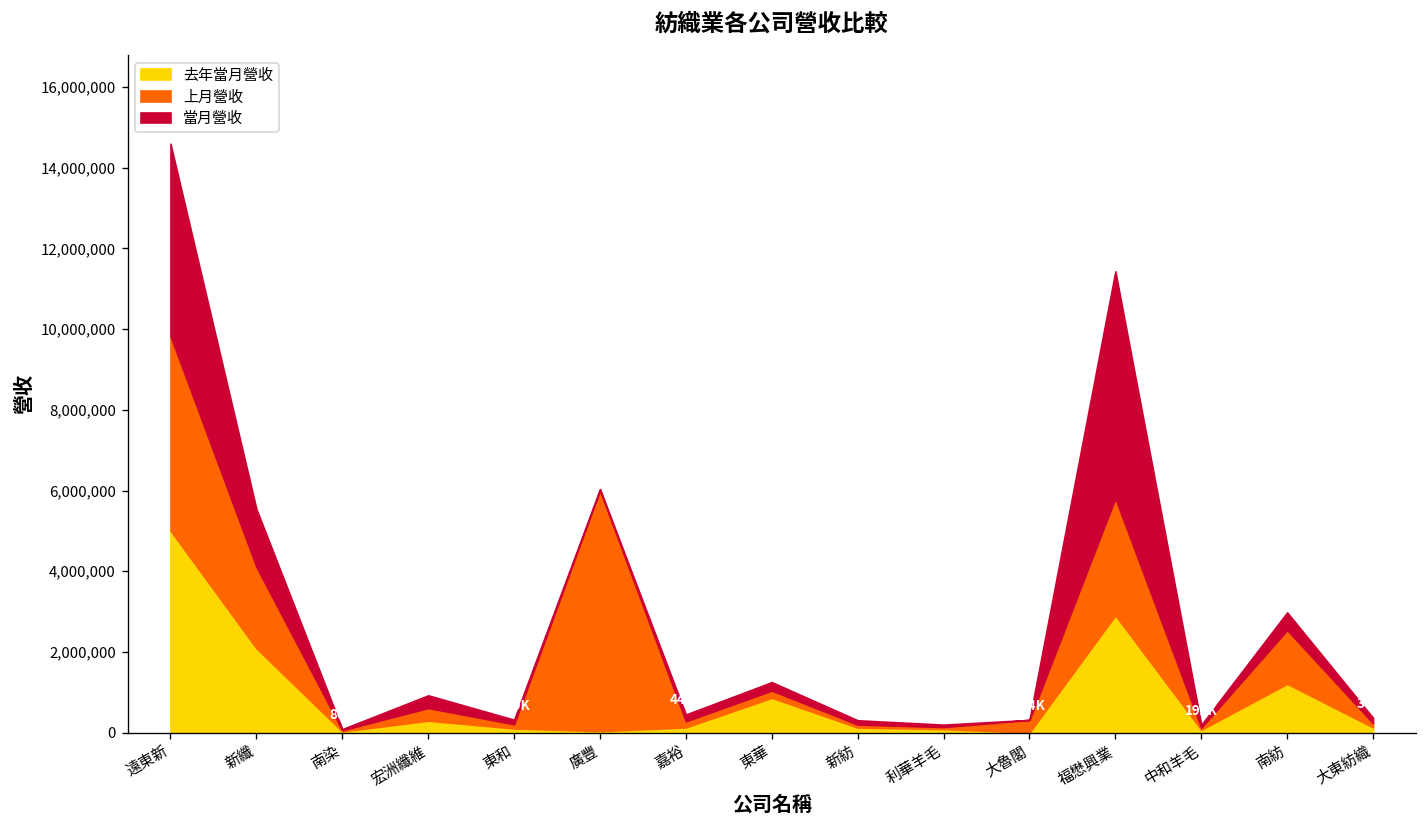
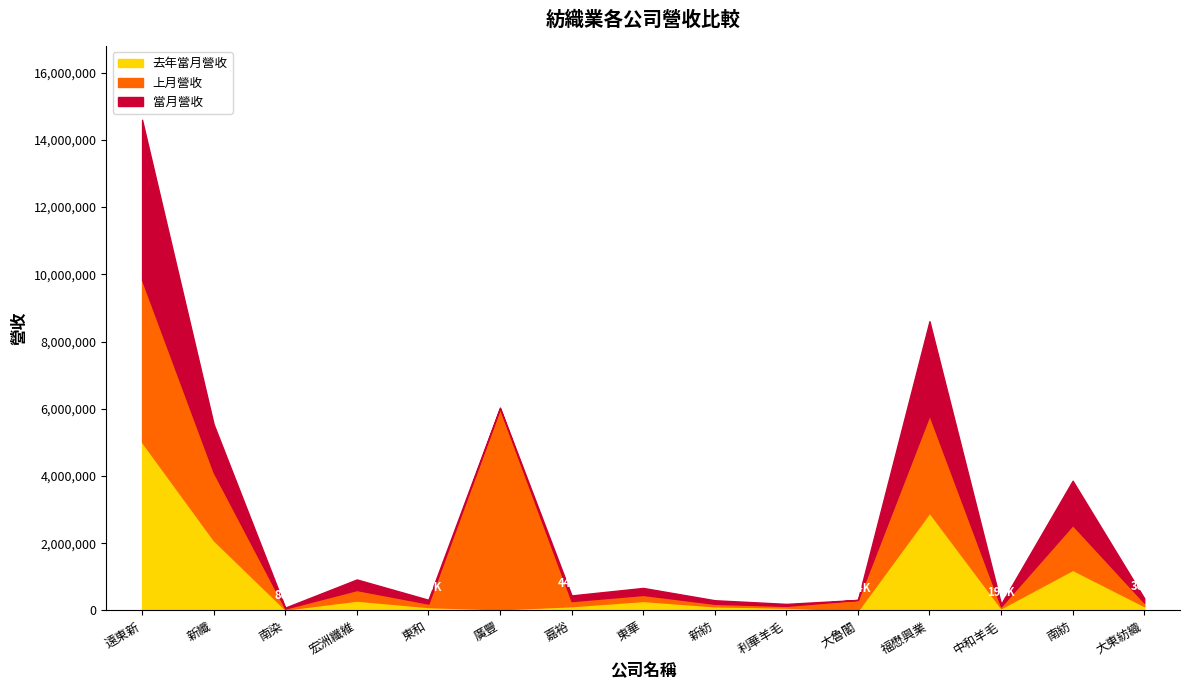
  {
    "去年當月營收": {
-     "東華": "900,000"
+     "東華": "300,000"
    },
    "當月營收": {
      "遠東新": "4,800,000",
      "新纖": "1,400,000",
      "宏洲纖維": "300,000",
      "東和": "100,000",
      "嘉裕": "200,000",
      "東華": "200,000",
      "新紡": "100,000",
-     "福懋興業": "5,600,000",
-     "南紡": "400,000",
+     "福懋興業": "2,800,000",
+     "南紡": "1,300,000",
      "大東紡織": "100,000"
    }
  }
